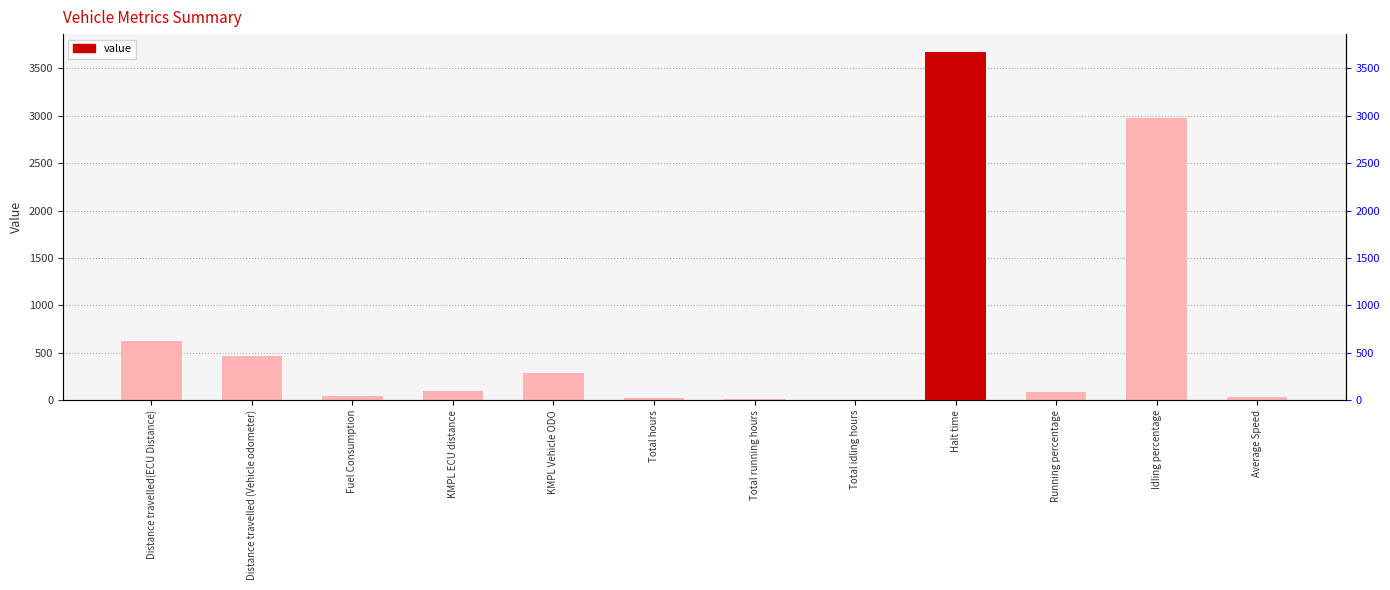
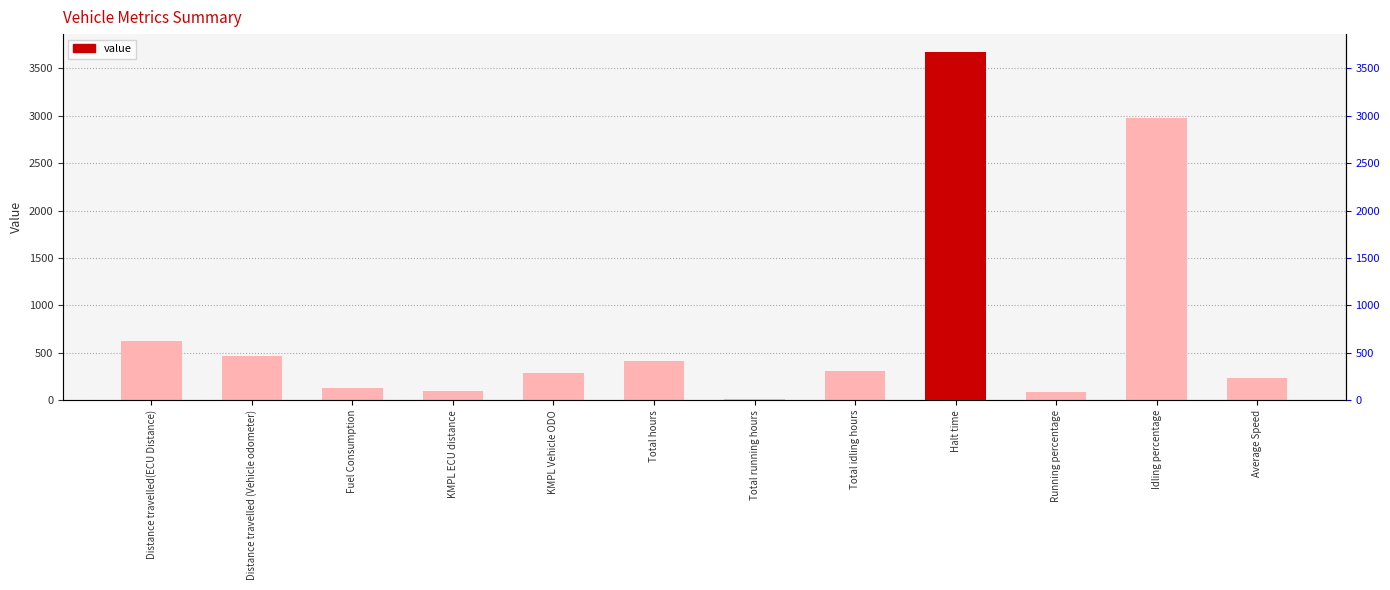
  {
    "Distance travelled(ECU Distance)": 600,
    "Distance travelled (Vehicle odometer)": 500,
-   "Fuel Consumption": 0,
+   "Fuel Consumption": 100,
    "KMPL ECU distance": 100,
    "KMPL Vehicle ODO": 300,
-   "Total hours": 0,
-   "Total idling hours": 0,
+   "Total hours": 400,
+   "Total idling hours": 300,
    "Halt time": 3700,
    "Running percentage": 100,
    "Idling percentage": 3000,
-   "Average Speed": 0
+   "Average Speed": 200
  }
